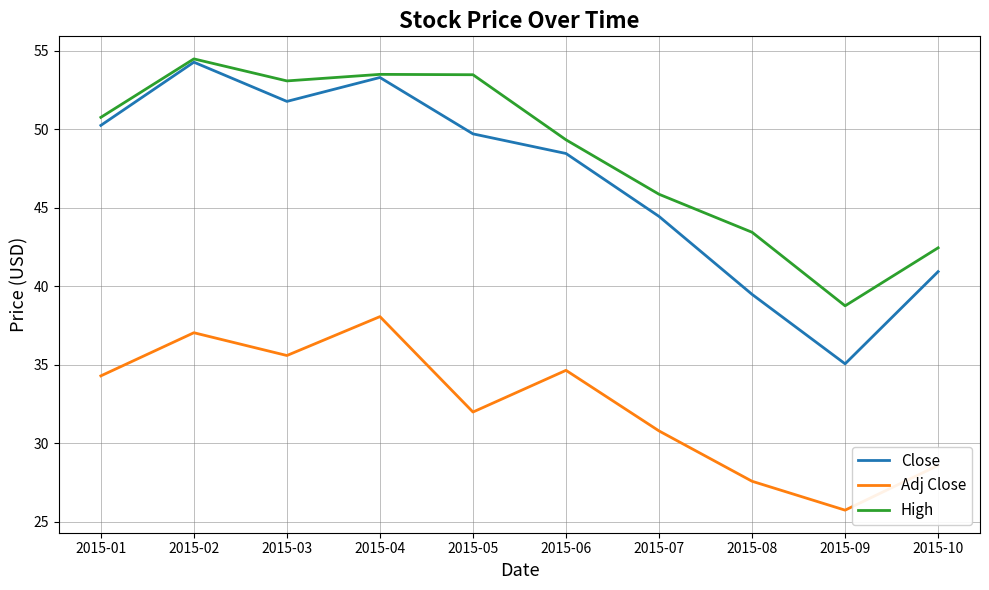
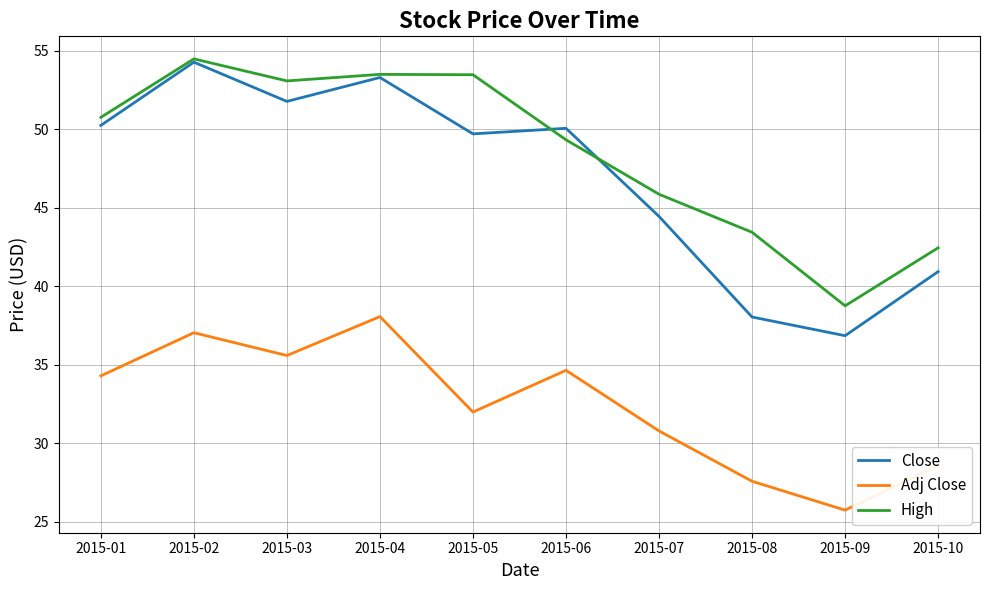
  {
    "Close": {
      "2015-01": 50.2,
      "2015-02": 54.3,
      "2015-03": 51.8,
      "2015-04": 53.3,
      "2015-05": 49.7,
-     "2015-06": 48.5,
+     "2015-06": 50.1,
      "2015-07": 44.5,
-     "2015-08": 39.5,
-     "2015-09": 35.1,
+     "2015-08": 38.0,
+     "2015-09": 36.9,
      "2015-10": 40.9
    },
    "Adj Close": {
      "2015-01": 34.3,
      "2015-02": 37.0,
      "2015-03": 35.6,
      "2015-04": 38.1,
      "2015-05": 32.0,
      "2015-06": 34.7,
      "2015-07": 30.8,
      "2015-08": 27.6,
      "2015-09": 25.8
    },
    "High": {
      "2015-01": 50.8,
      "2015-02": 54.5,
      "2015-03": 53.1,
      "2015-04": 53.5,
      "2015-05": 53.5,
      "2015-06": 49.3,
      "2015-07": 45.9,
      "2015-08": 43.4,
      "2015-09": 38.8,
      "2015-10": 42.5
    }
  }
